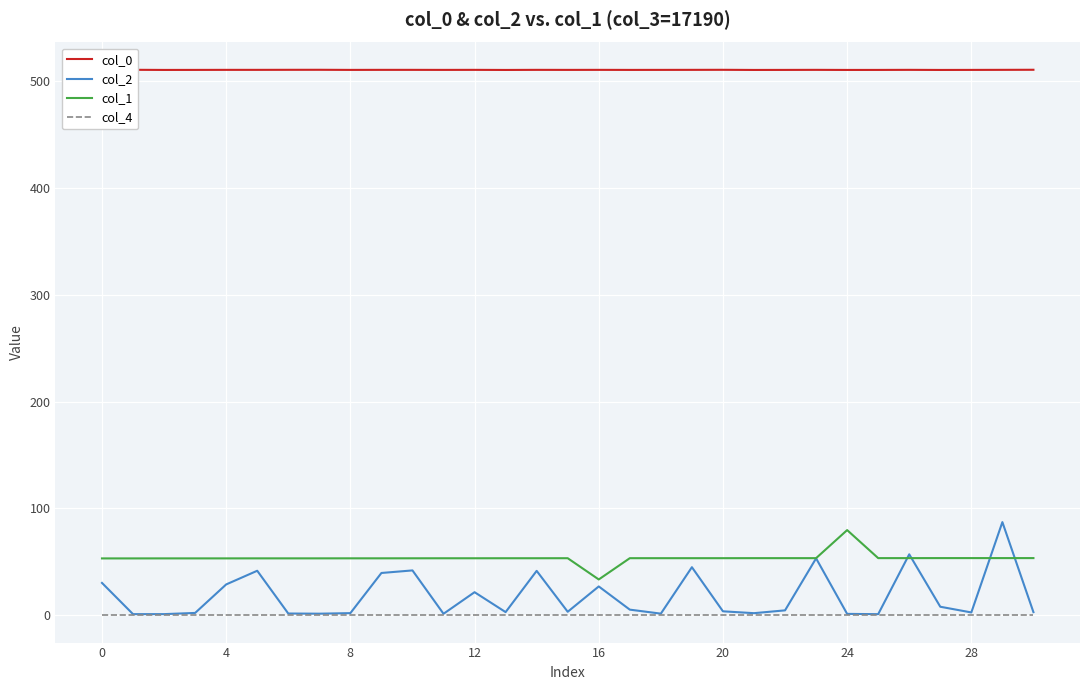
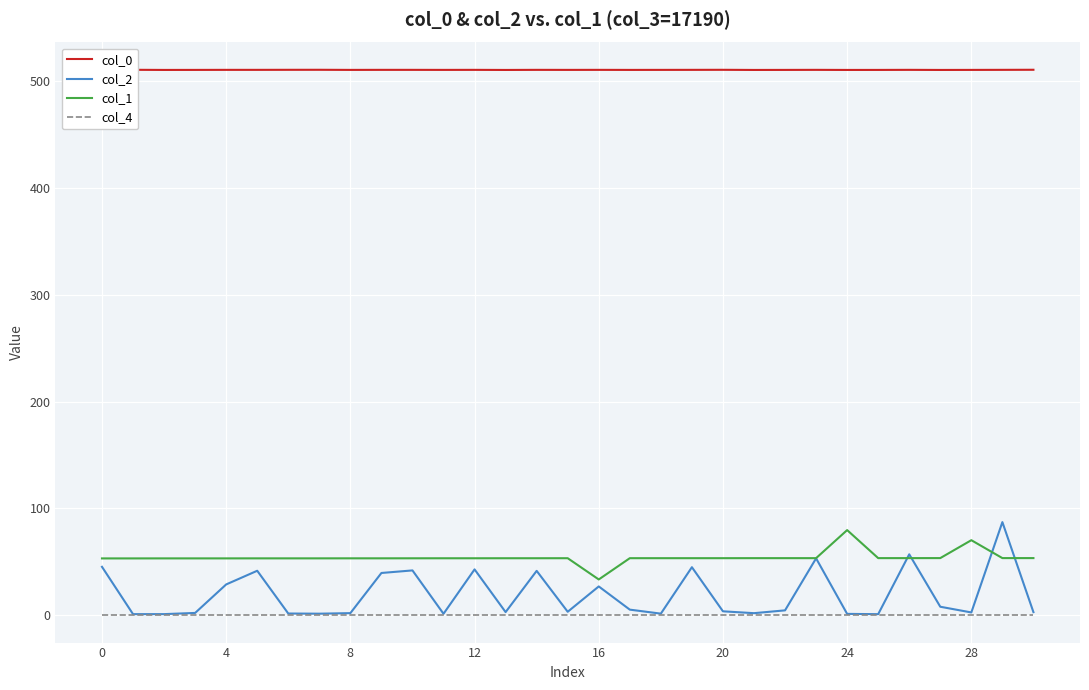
  {
    "col_0": {
      "4": 511,
      "8": 511,
      "12": 511,
      "16": 511,
      "20": 511,
      "24": 511,
      "28": 511
    },
    "col_2": {
-     "0": 30,
+     "0": 45,
      "4": 29,
-     "12": 22,
+     "12": 43,
      "16": 27,
      "20": 4,
      "28": 3
    },
    "col_1": {
      "0": 53,
      "4": 53,
      "8": 53,
      "12": 53,
      "16": 34,
      "20": 53,
      "24": 80,
-     "28": 54
+     "28": 70
    },
    "col_4": {
      "0": 0,
      "4": 0,
      "12": 0,
      "16": 0,
      "20": 0,
      "28": 0
    }
  }
